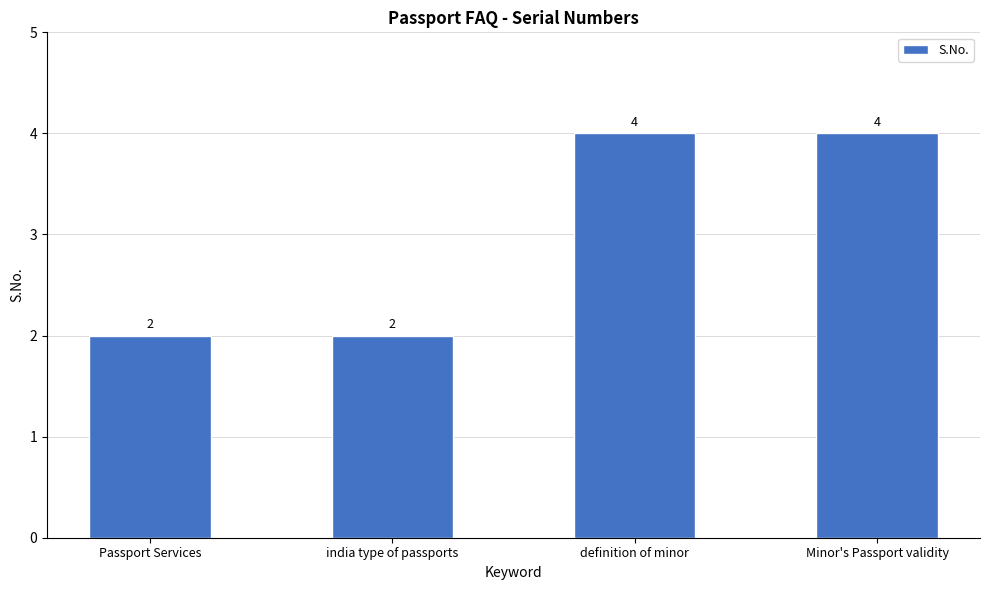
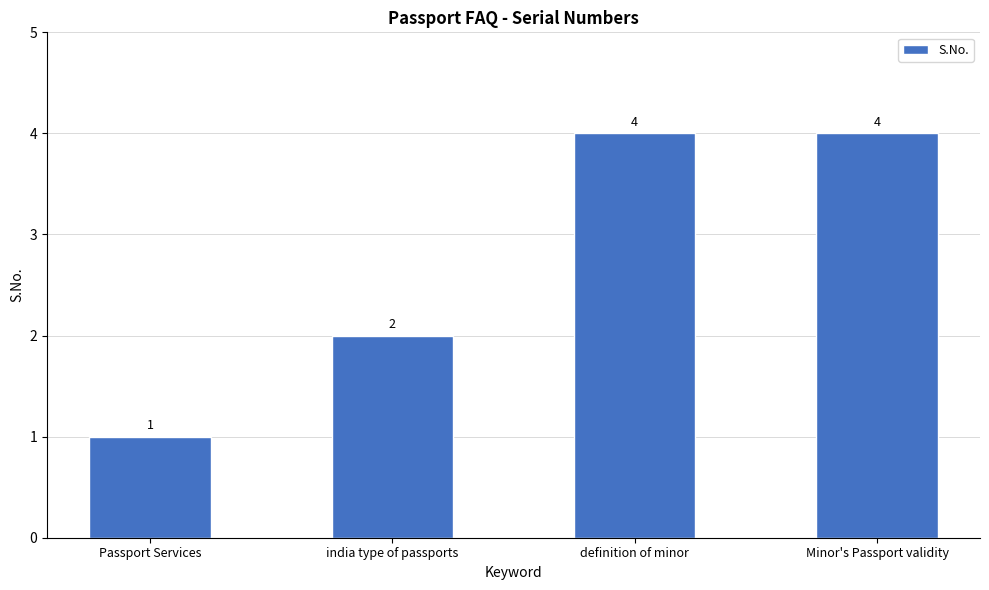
  {
-   "Passport Services": 2,
+   "Passport Services": 1,
    "india type of passports": 2,
    "definition of minor": 4,
    "Minor's Passport validity": 4
  }
